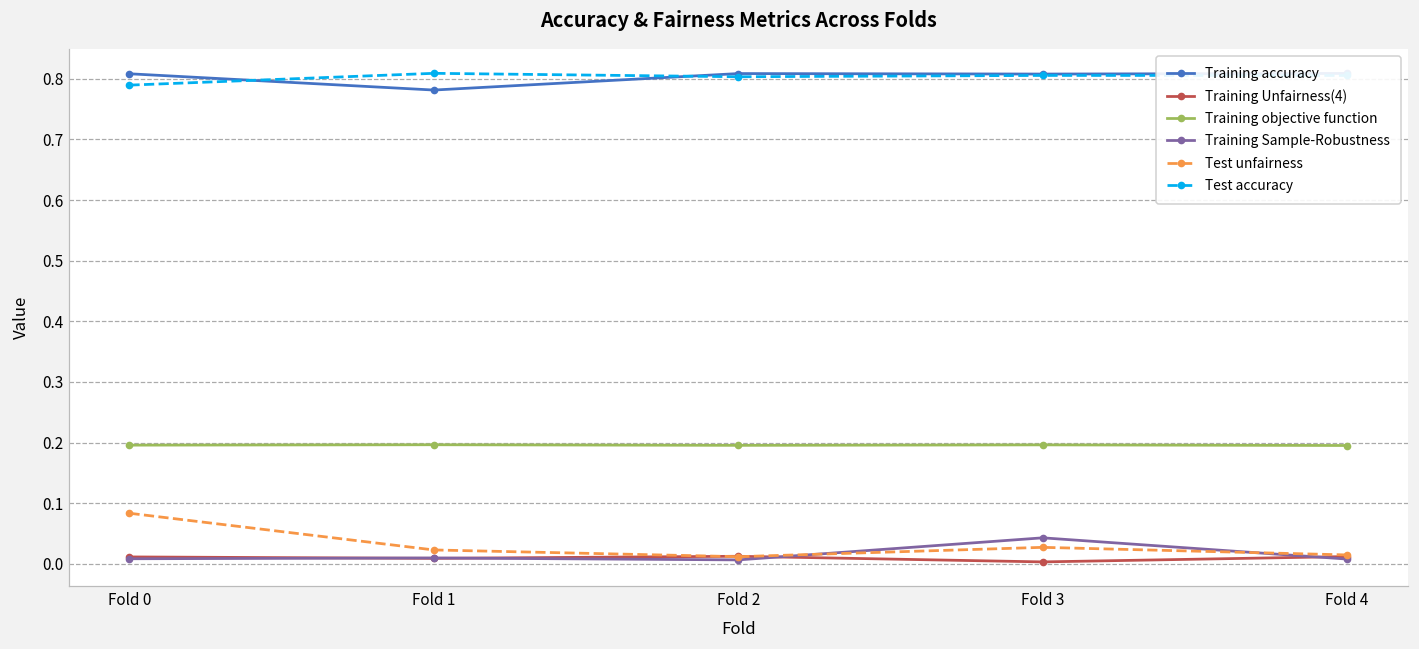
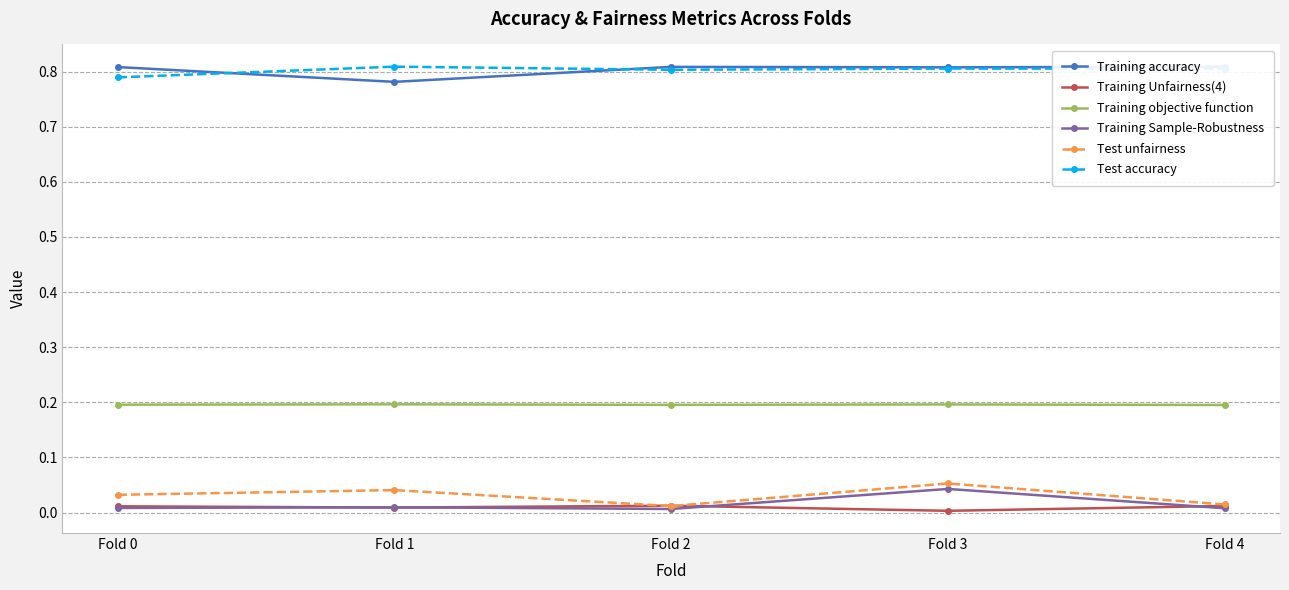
  {
    "Training accuracy": {
      "Fold 0": 0.81,
      "Fold 1": 0.78,
      "Fold 2": 0.81
    },
    "Training Unfairness(4)": {
      "Fold 3": 0.00
    },
    "Training objective function": {
      "Fold 0": 0.20,
      "Fold 1": 0.20,
      "Fold 2": 0.20,
      "Fold 3": 0.20,
      "Fold 4": 0.20
    },
    "Training Sample-Robustness": {
      "Fold 2": 0.01,
      "Fold 3": 0.04
    },
    "Test unfairness": {
-     "Fold 0": 0.08,
-     "Fold 1": 0.02,
-     "Fold 3": 0.03
+     "Fold 0": 0.03,
+     "Fold 1": 0.04,
+     "Fold 3": 0.05
    },
    "Test accuracy": {
      "Fold 0": 0.79,
      "Fold 1": 0.81,
      "Fold 2": 0.80
    }
  }
